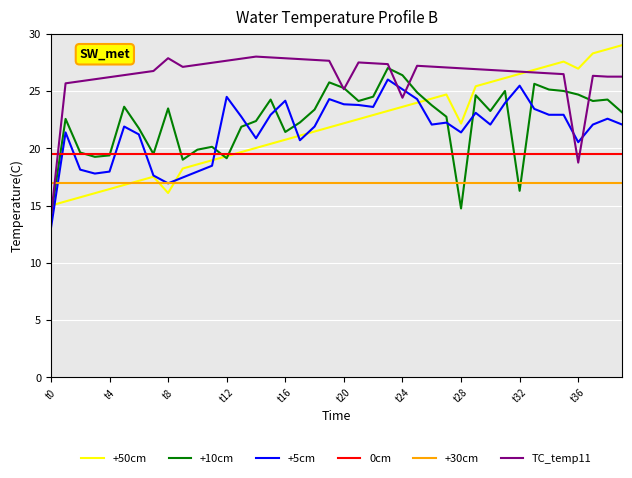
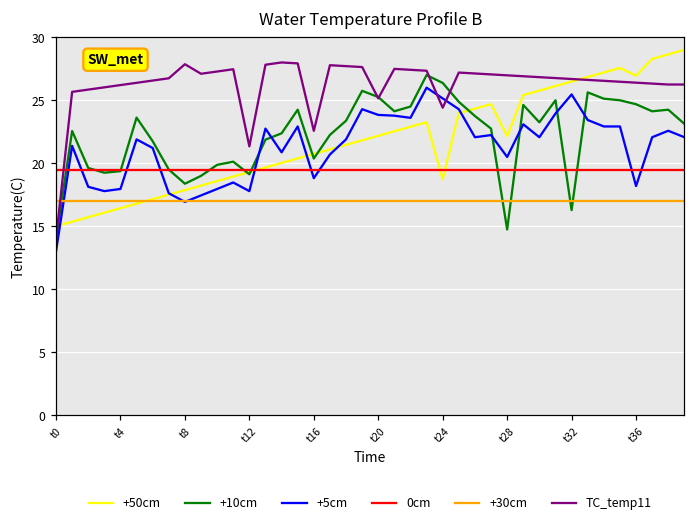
  {
    "+50cm": {
      "t0": 15.0,
      "t4": 16.4,
-     "t8": 16.1,
+     "t8": 17.9,
      "t16": 20.7,
      "t20": 22.2,
-     "t24": 23.6,
+     "t24": 18.7,
      "t28": 22.2,
      "t36": 26.9
    },
    "+10cm": {
-     "t8": 23.5,
-     "t16": 21.4,
+     "t8": 18.4,
+     "t16": 20.4,
      "t24": 26.4,
      "t28": 14.7,
      "t32": 16.3,
      "t36": 24.7
    },
    "+5cm": {
      "t0": 13.0,
      "t4": 18.0,
-     "t12": 24.5,
-     "t16": 24.1,
+     "t12": 17.8,
+     "t16": 18.8,
      "t20": 23.8,
      "t24": 25.1,
-     "t28": 21.4,
+     "t28": 20.5,
      "t32": 25.5,
-     "t36": 20.5
+     "t36": 18.2
    },
    "0cm": {
      "t0": 19.5,
      "t8": 19.5,
      "t16": 19.5,
      "t20": 19.5,
      "t24": 19.5,
      "t28": 19.5,
      "t32": 19.5,
      "t36": 19.5
    },
    "+30cm": {
      "t0": 17.0,
      "t4": 17.0,
      "t12": 17.0,
      "t16": 17.0,
      "t20": 17.0,
      "t24": 17.0,
      "t28": 17.0,
      "t32": 17.0,
      "t36": 17.0
    },
    "TC_temp11": {
      "t4": 26.2,
      "t8": 27.9,
-     "t12": 27.6,
-     "t16": 27.9,
+     "t12": 21.3,
+     "t16": 22.6,
      "t24": 24.4,
      "t28": 27.0,
-     "t36": 18.7
+     "t36": 26.4
    }
  }
